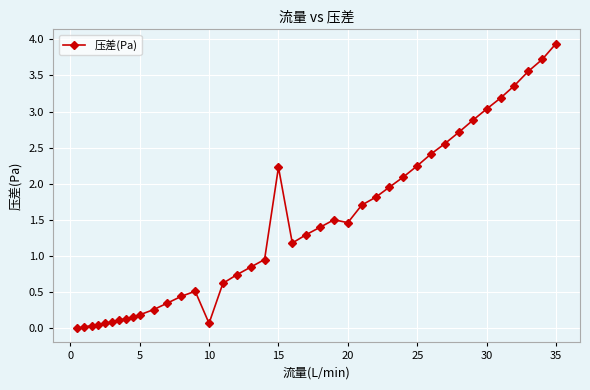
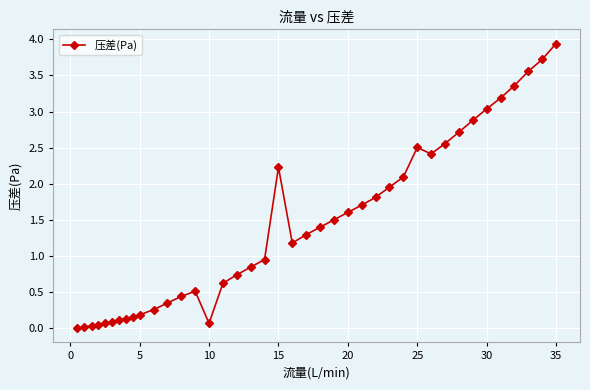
  {
    "5": 0.2,
    "10": 0.1,
    "15": 2.2,
-   "20": 1.5,
-   "25": 2.2,
+   "20": 1.6,
+   "25": 2.5,
    "30": 3.0,
    "35": 3.9
  }
